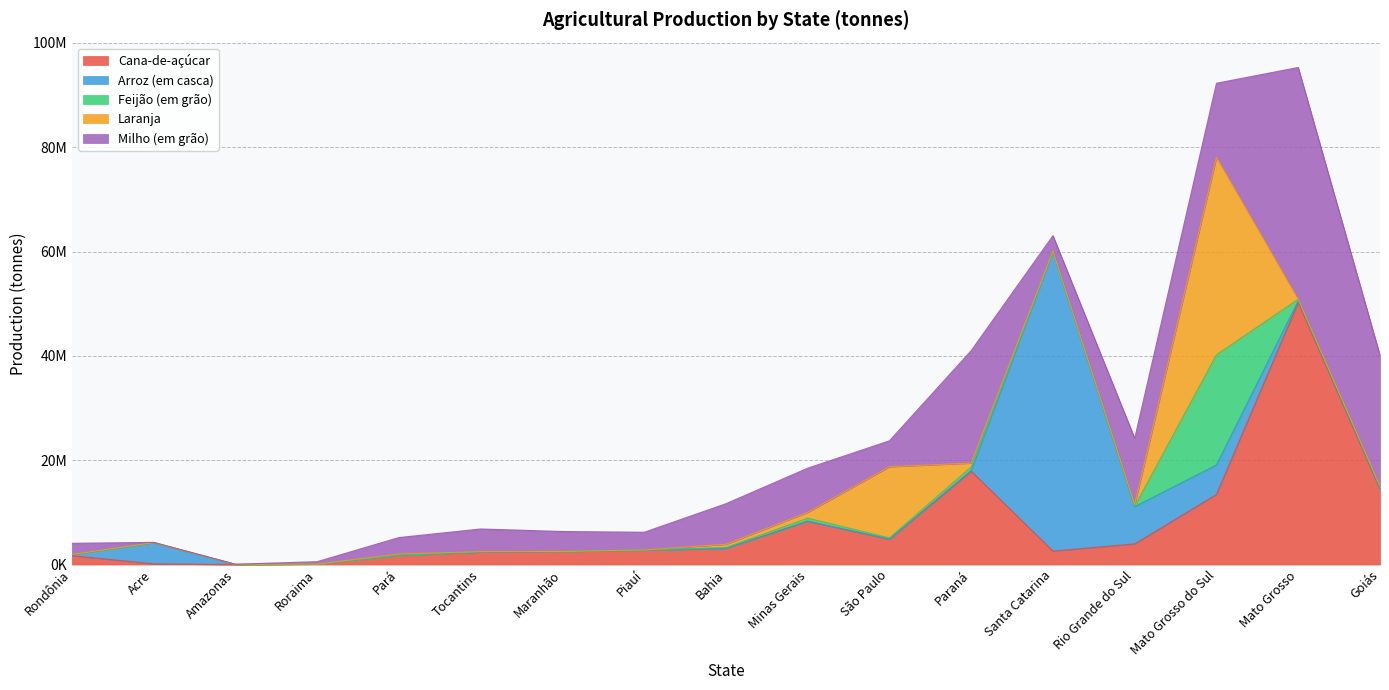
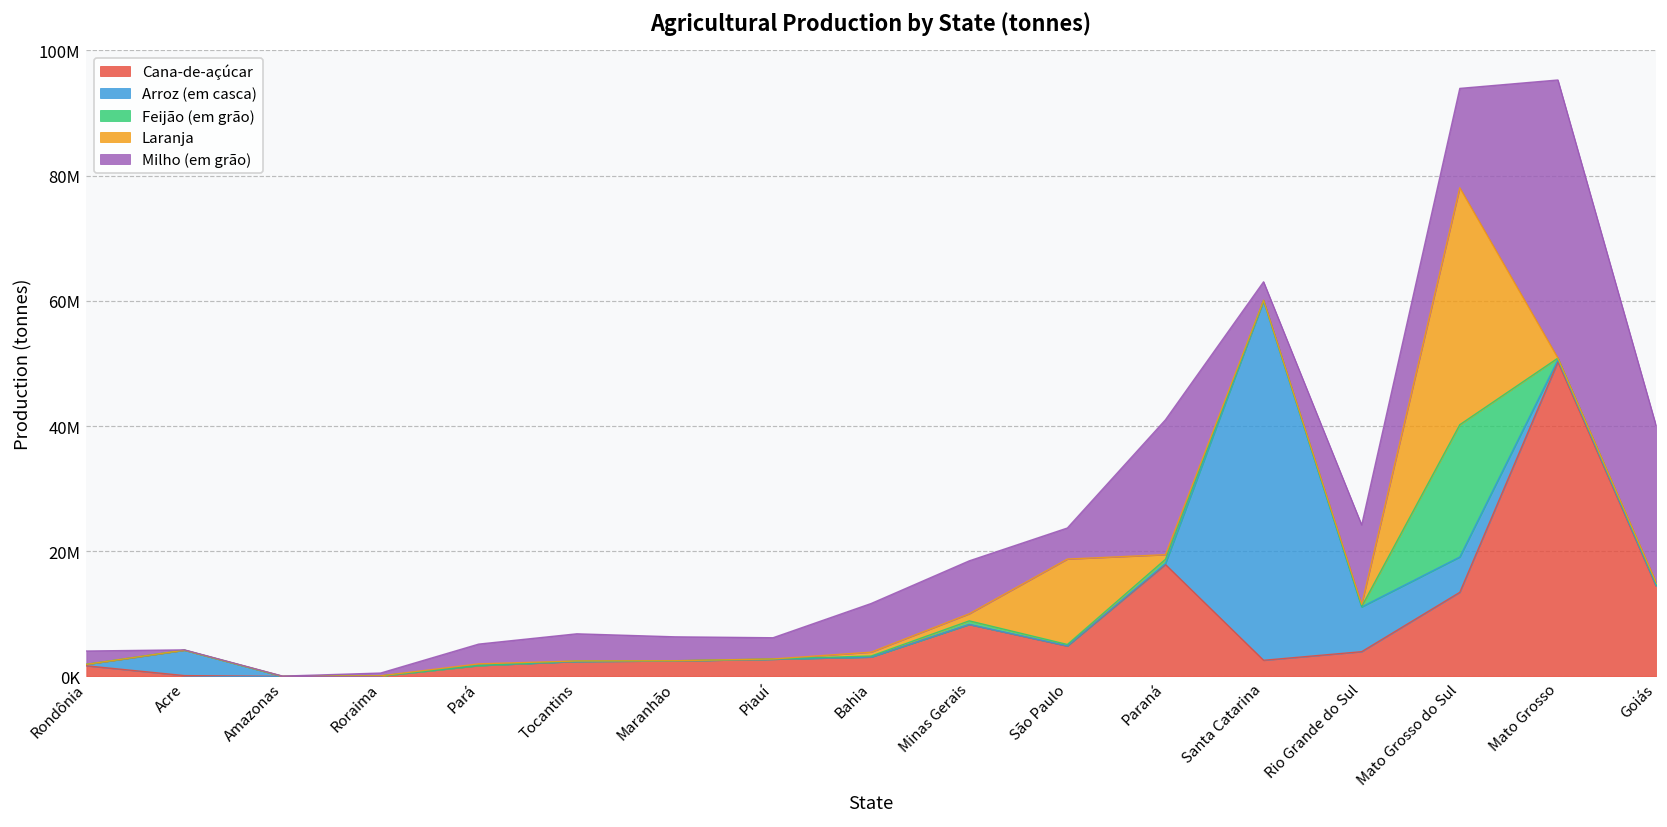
  {
    "Cana-de-açúcar": {
      "Acre": 0,
      "Santa Catarina": 3000000,
      "Rio Grande do Sul": 4000000,
      "Mato Grosso do Sul": 13000000
    },
    "Arroz (em casca)": {
      "Mato Grosso do Sul": 6000000
    },
    "Feijão (em grão)": {
      "Minas Gerais": 1000000,
      "Paraná": 1000000,
      "Mato Grosso do Sul": 21000000
    },
    "Laranja": {
      "Bahia": 1000000,
      "Minas Gerais": 1000000,
      "São Paulo": 14000000,
      "Paraná": 1000000,
      "Mato Grosso do Sul": 38000000
    },
    "Milho (em grão)": {
      "Rondônia": 2000000,
      "Pará": 3000000,
      "Tocantins": 4000000,
      "Maranhão": 4000000,
      "Piauí": 3000000,
      "Bahia": 8000000,
      "Minas Gerais": 8000000,
      "São Paulo": 5000000,
      "Paraná": 22000000,
      "Santa Catarina": 3000000,
      "Rio Grande do Sul": 13000000,
-     "Mato Grosso do Sul": 14000000,
+     "Mato Grosso do Sul": 16000000,
      "Mato Grosso": 44000000,
      "Goiás": 25000000
    }
  }
